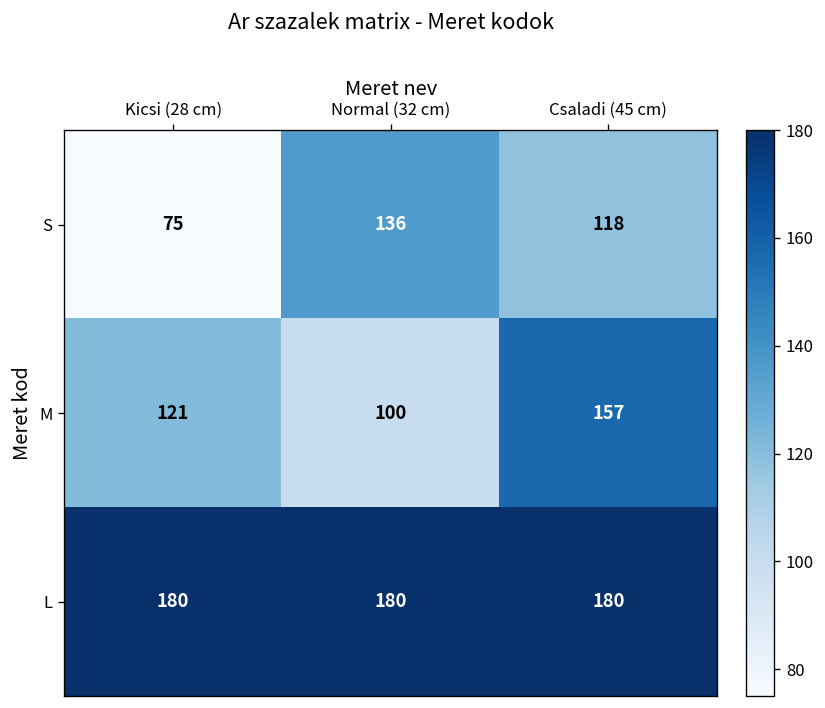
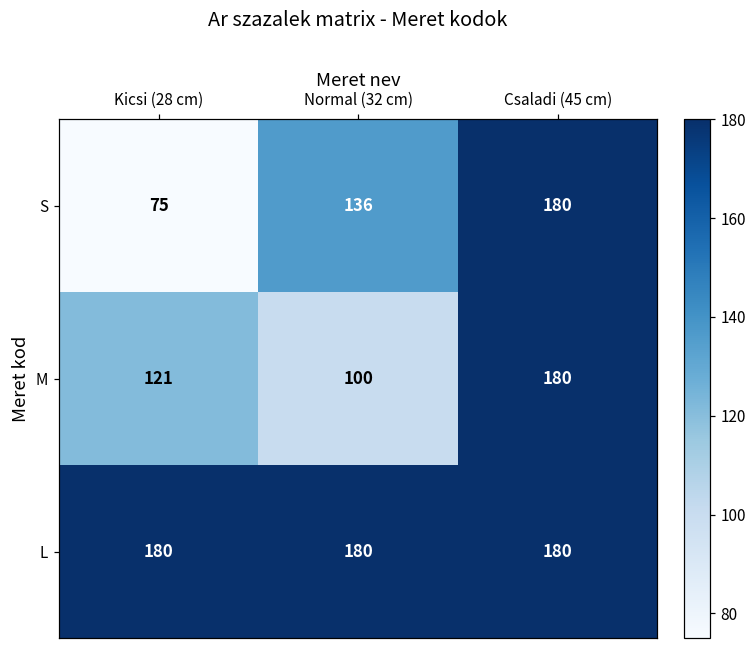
  {
    "S": {
      "Kicsi (28 cm)": 75,
      "Normal (32 cm)": 136,
-     "Csaladi (45 cm)": 118
+     "Csaladi (45 cm)": 180
    },
    "M": {
      "Kicsi (28 cm)": 121,
      "Normal (32 cm)": 100,
-     "Csaladi (45 cm)": 157
+     "Csaladi (45 cm)": 180
    },
    "L": {
      "Kicsi (28 cm)": 180,
      "Normal (32 cm)": 180,
      "Csaladi (45 cm)": 180
    }
  }
